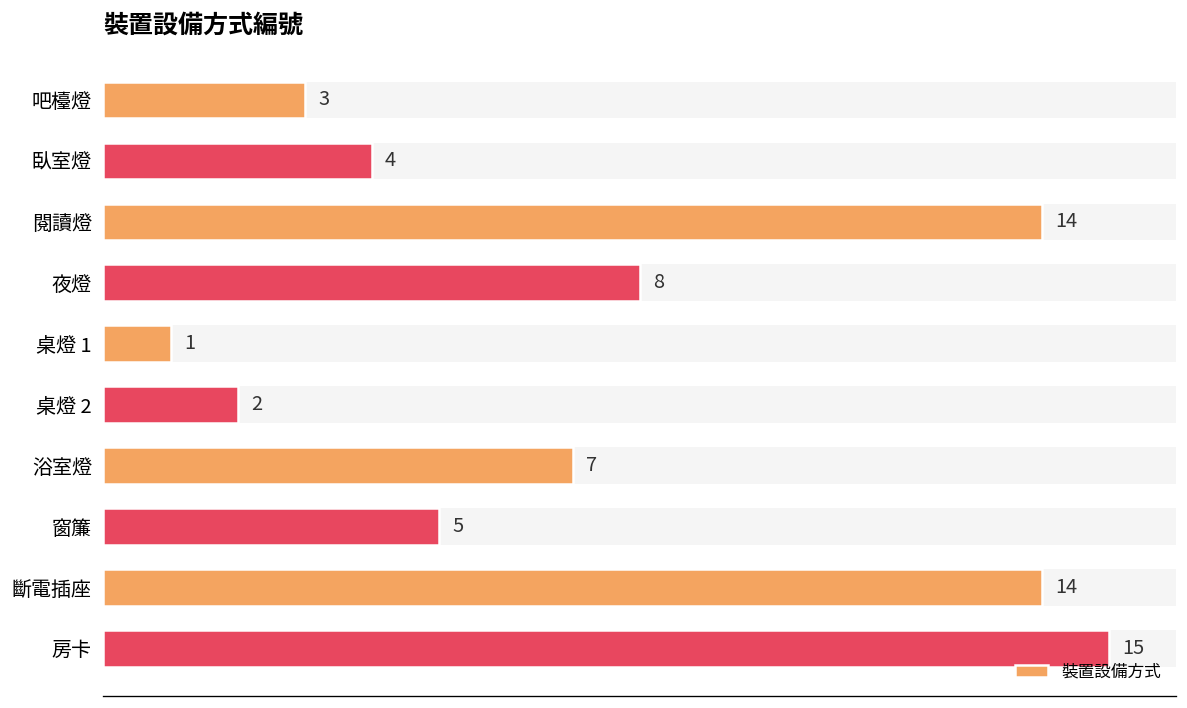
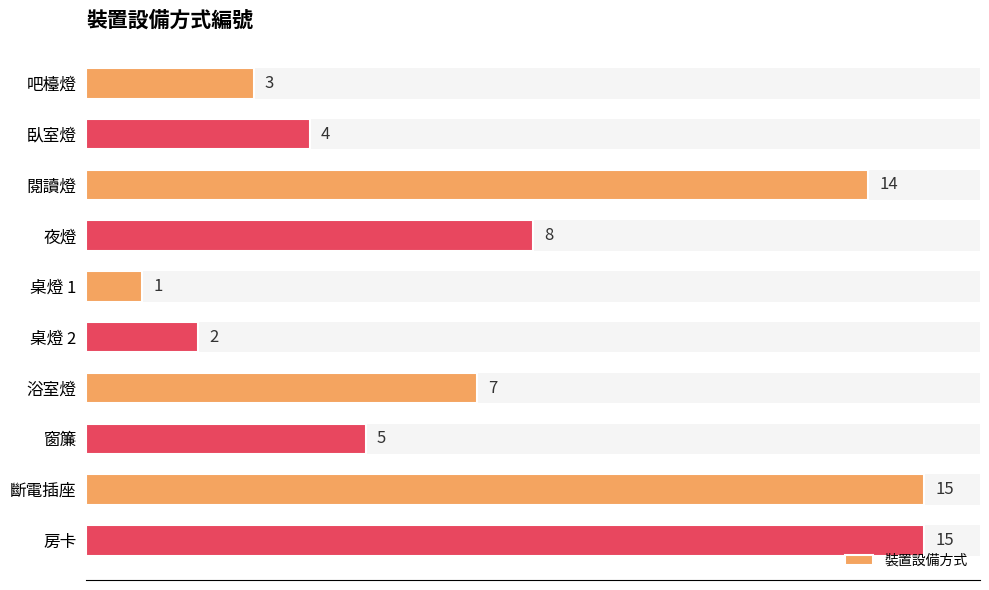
  {
    "裝置設備方式": {
-     "斷電插座": 14
+     "斷電插座": 15
    }
  }
